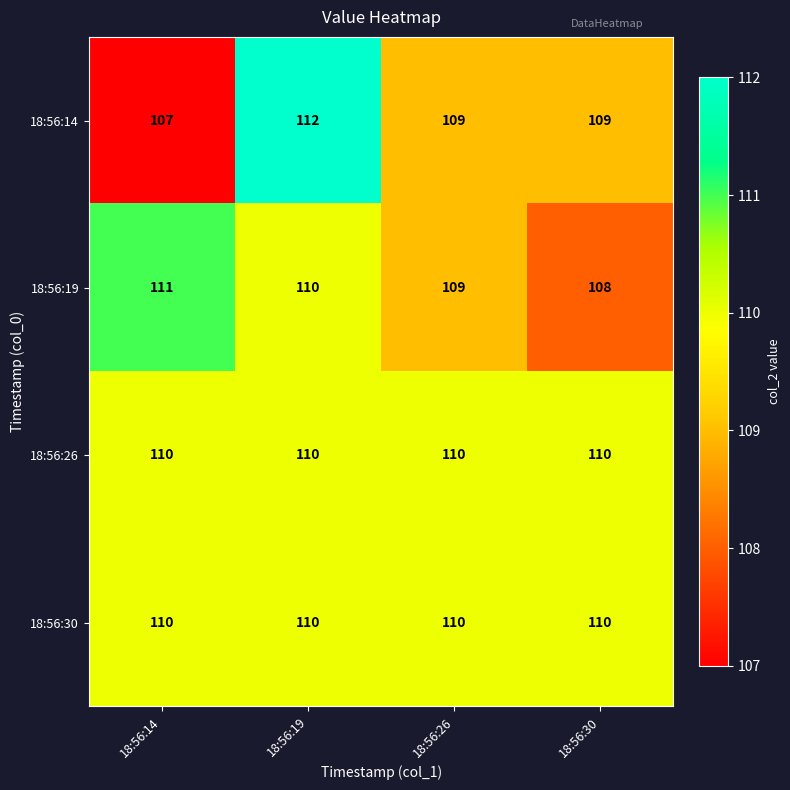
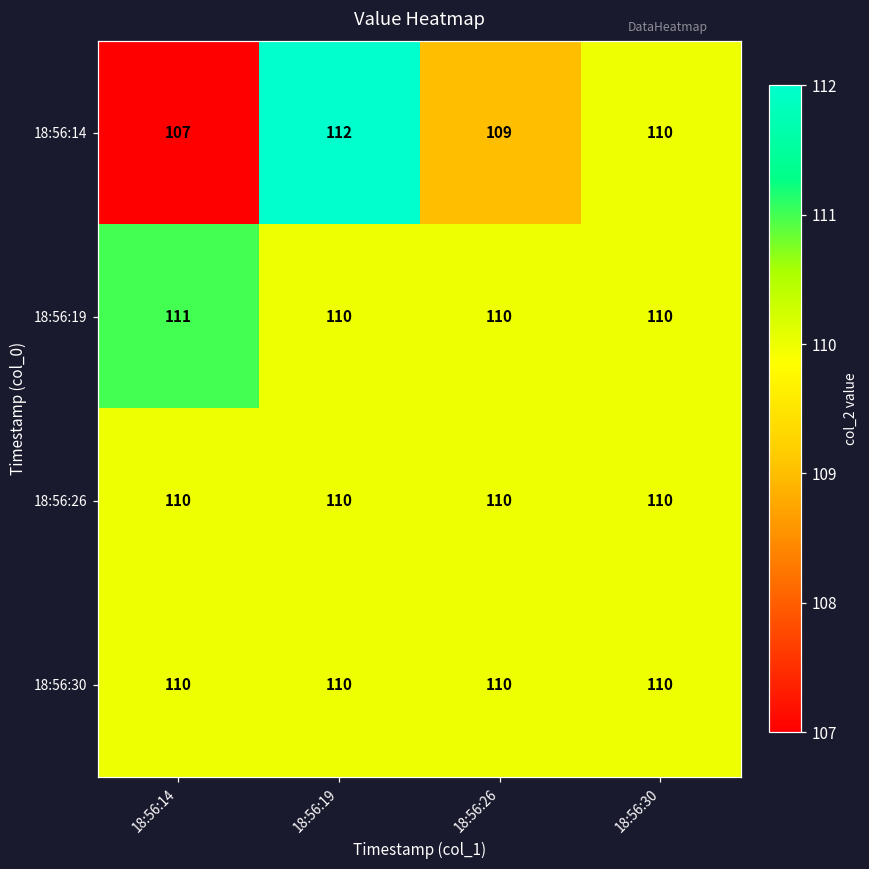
  {
    "18:56:14": {
      "18:56:14": 107,
      "18:56:19": 112,
      "18:56:26": 109,
-     "18:56:30": 109
+     "18:56:30": 110
    },
    "18:56:19": {
      "18:56:14": 111,
      "18:56:19": 110,
-     "18:56:26": 109,
-     "18:56:30": 108
+     "18:56:26": 110,
+     "18:56:30": 110
    },
    "18:56:26": {
      "18:56:14": 110,
      "18:56:19": 110,
      "18:56:26": 110,
      "18:56:30": 110
    },
    "18:56:30": {
      "18:56:14": 110,
      "18:56:19": 110,
      "18:56:26": 110,
      "18:56:30": 110
    }
  }
